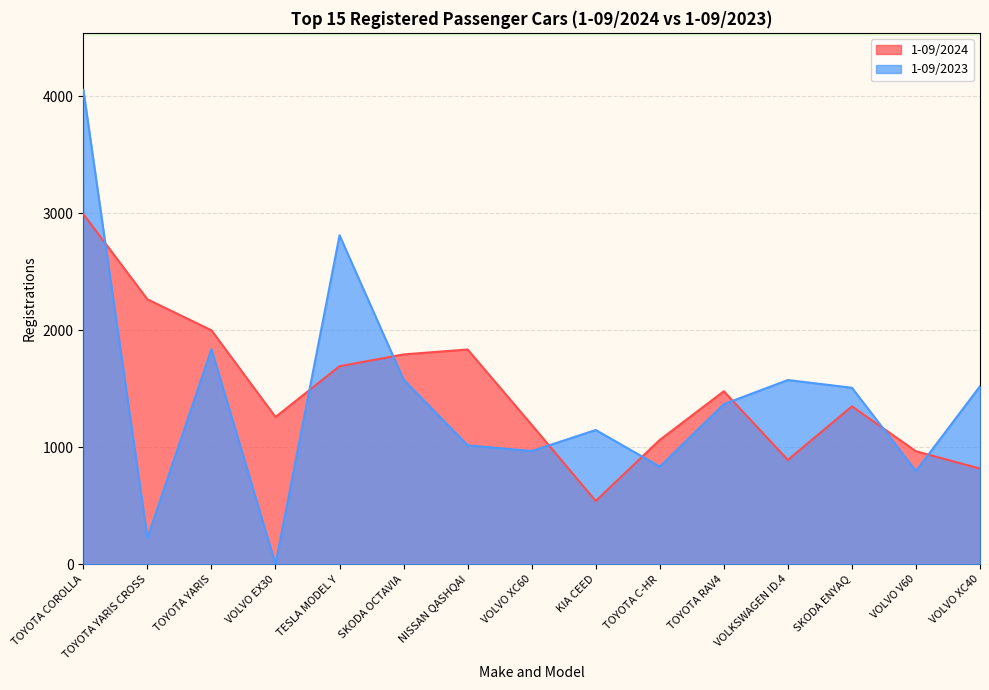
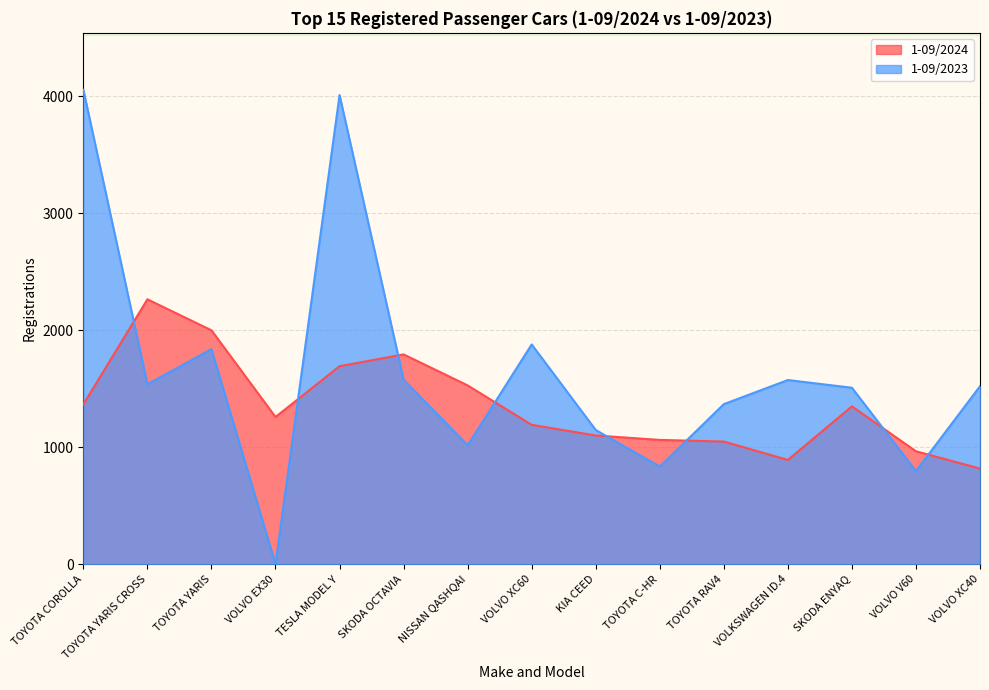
  {
    "1-09/2024": {
-     "TOYOTA COROLLA": 2990,
+     "TOYOTA COROLLA": 1370,
      "TOYOTA YARIS CROSS": 2270,
      "TOYOTA YARIS": 2000,
      "VOLVO EX30": 1260,
      "TESLA MODEL Y": 1690,
      "SKODA OCTAVIA": 1790,
-     "NISSAN QASHQAI": 1840,
+     "NISSAN QASHQAI": 1530,
      "VOLVO XC60": 1190,
-     "KIA CEED": 540,
+     "KIA CEED": 1100,
      "TOYOTA C-HR": 1060,
-     "TOYOTA RAV4": 1480,
+     "TOYOTA RAV4": 1050,
      "VOLKSWAGEN ID.4": 890,
      "SKODA ENYAQ": 1350,
      "VOLVO V60": 970,
      "VOLVO XC40": 820
    },
    "1-09/2023": {
      "TOYOTA COROLLA": 4060,
-     "TOYOTA YARIS CROSS": 230,
+     "TOYOTA YARIS CROSS": 1540,
      "TOYOTA YARIS": 1840,
      "VOLVO EX30": 0,
-     "TESLA MODEL Y": 2810,
+     "TESLA MODEL Y": 4010,
      "SKODA OCTAVIA": 1580,
      "NISSAN QASHQAI": 1020,
-     "VOLVO XC60": 970,
+     "VOLVO XC60": 1880,
      "KIA CEED": 1150,
      "TOYOTA C-HR": 840,
      "TOYOTA RAV4": 1370,
      "VOLKSWAGEN ID.4": 1580,
      "SKODA ENYAQ": 1510,
      "VOLVO V60": 800,
      "VOLVO XC40": 1520
    }
  }
